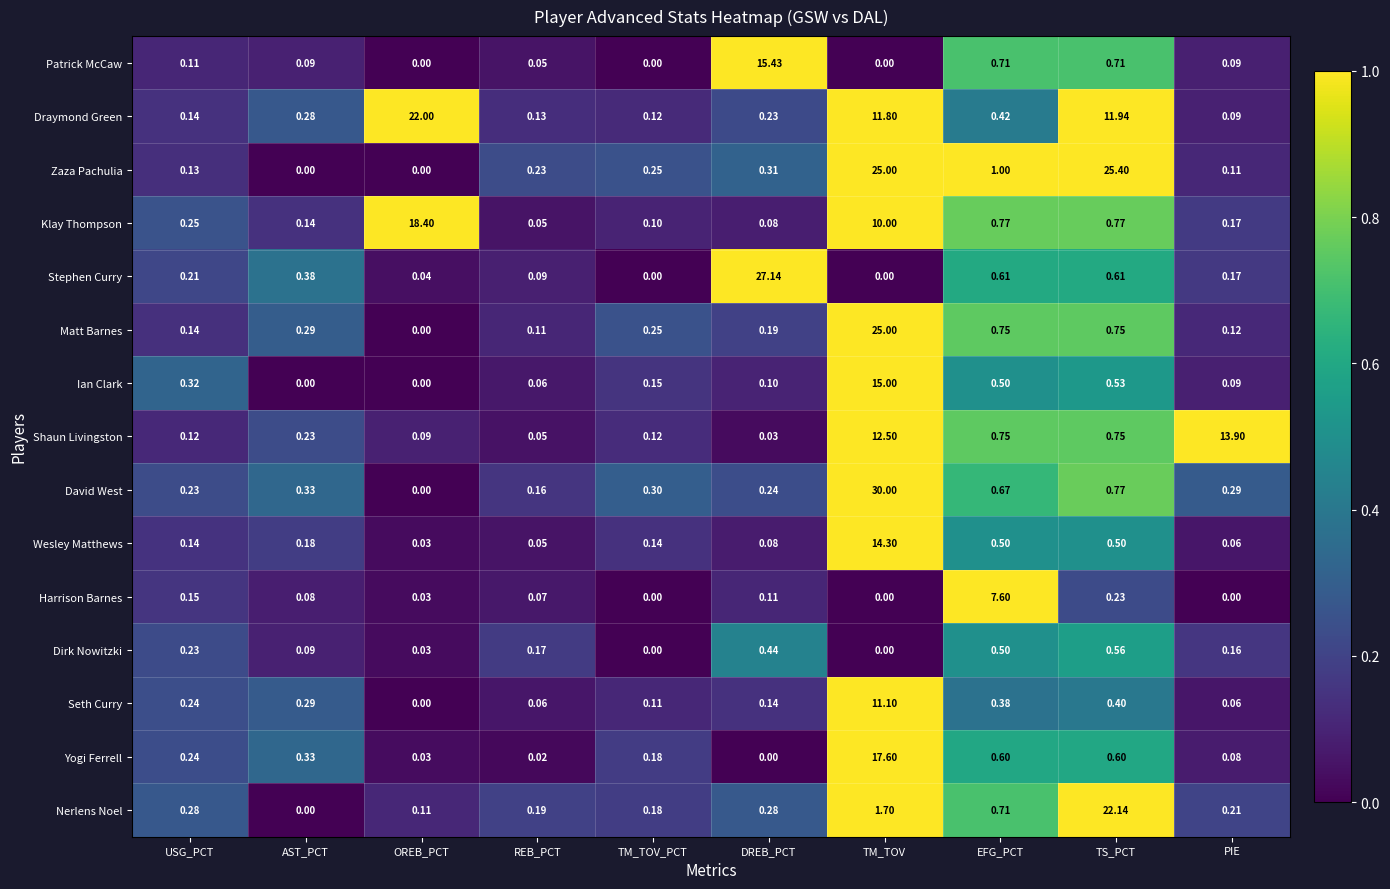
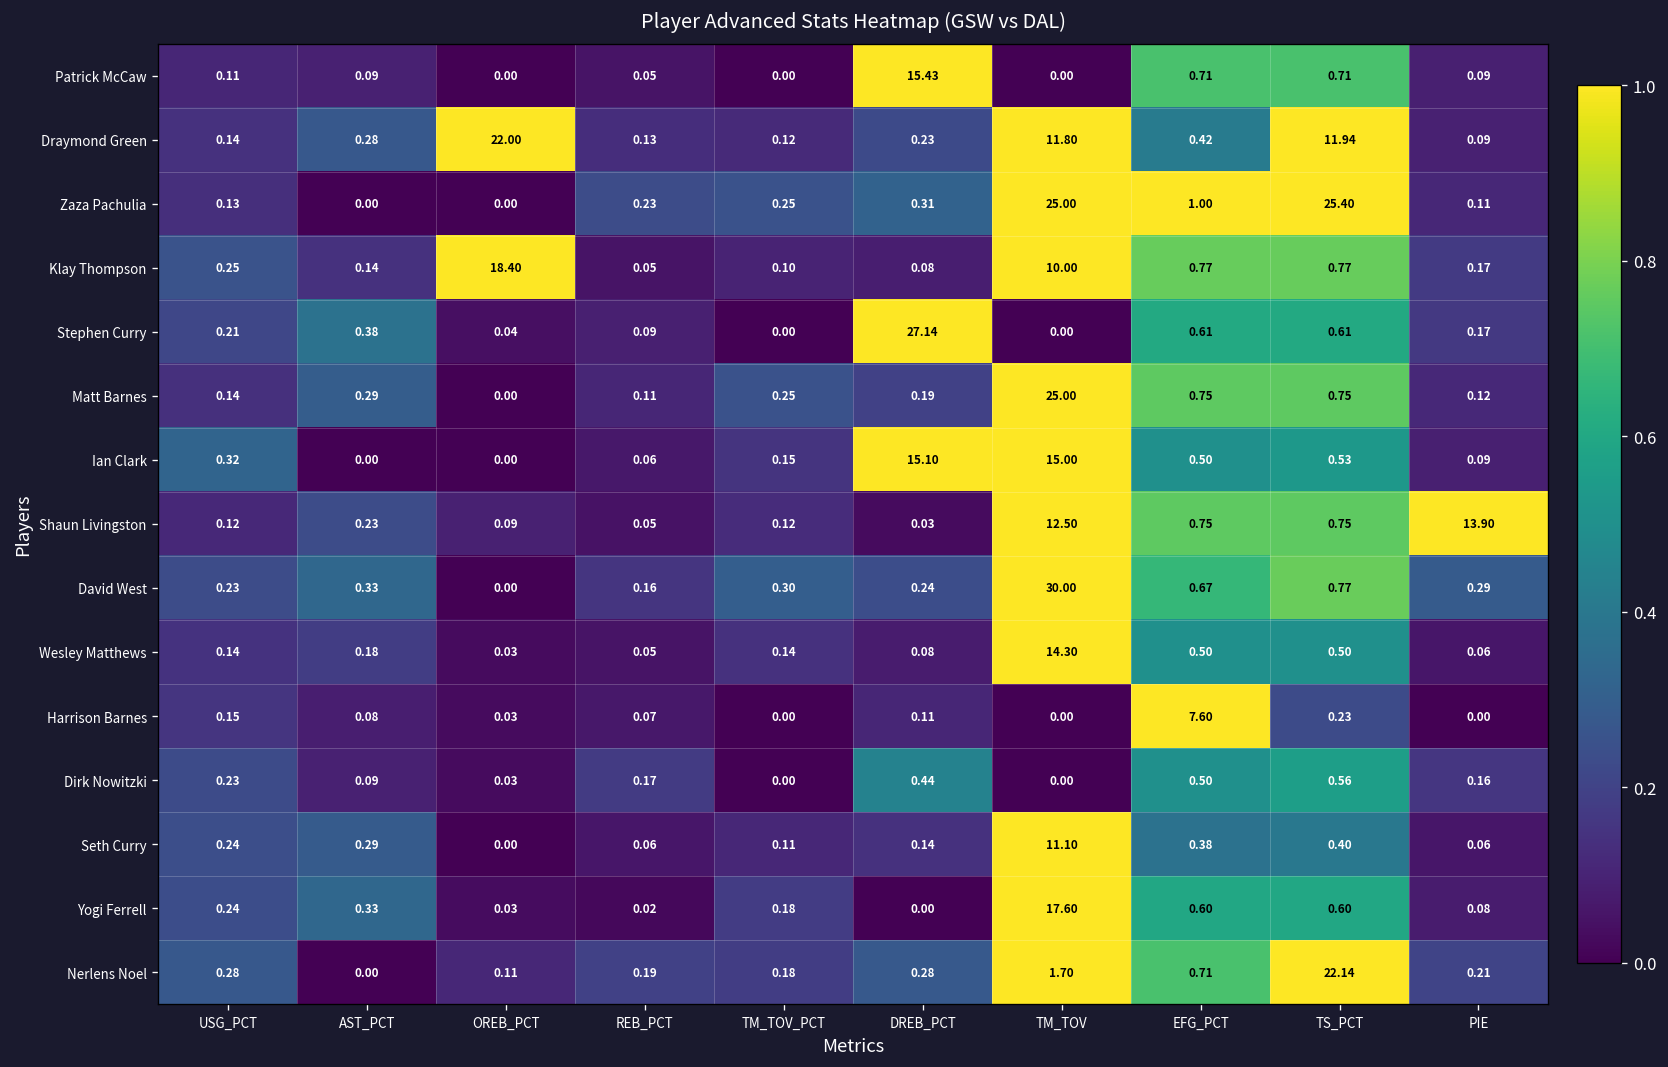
  {
    "Patrick McCaw": {
      "USG_PCT": 0.11,
      "AST_PCT": 0.09,
      "OREB_PCT": 0.00,
      "REB_PCT": 0.05,
      "TM_TOV_PCT": 0.00,
      "DREB_PCT": 15.43,
      "TM_TOV": 0.00,
      "EFG_PCT": 0.71,
      "TS_PCT": 0.71,
      "PIE": 0.09
    },
    "Draymond Green": {
      "USG_PCT": 0.14,
      "AST_PCT": 0.28,
      "OREB_PCT": 22.00,
      "REB_PCT": 0.13,
      "TM_TOV_PCT": 0.12,
      "DREB_PCT": 0.23,
      "TM_TOV": 11.80,
      "EFG_PCT": 0.42,
      "TS_PCT": 11.94,
      "PIE": 0.09
    },
    "Zaza Pachulia": {
      "USG_PCT": 0.13,
      "AST_PCT": 0.00,
      "OREB_PCT": 0.00,
      "REB_PCT": 0.23,
      "TM_TOV_PCT": 0.25,
      "DREB_PCT": 0.31,
      "TM_TOV": 25.00,
      "EFG_PCT": 1.00,
      "TS_PCT": 25.40,
      "PIE": 0.11
    },
    "Klay Thompson": {
      "USG_PCT": 0.25,
      "AST_PCT": 0.14,
      "OREB_PCT": 18.40,
      "REB_PCT": 0.05,
      "TM_TOV_PCT": 0.10,
      "DREB_PCT": 0.08,
      "TM_TOV": 10.00,
      "EFG_PCT": 0.77,
      "TS_PCT": 0.77,
      "PIE": 0.17
    },
    "Stephen Curry": {
      "USG_PCT": 0.21,
      "AST_PCT": 0.38,
      "OREB_PCT": 0.04,
      "REB_PCT": 0.09,
      "TM_TOV_PCT": 0.00,
      "DREB_PCT": 27.14,
      "TM_TOV": 0.00,
      "EFG_PCT": 0.61,
      "TS_PCT": 0.61,
      "PIE": 0.17
    },
    "Matt Barnes": {
      "USG_PCT": 0.14,
      "AST_PCT": 0.29,
      "OREB_PCT": 0.00,
      "REB_PCT": 0.11,
      "TM_TOV_PCT": 0.25,
      "DREB_PCT": 0.19,
      "TM_TOV": 25.00,
      "EFG_PCT": 0.75,
      "TS_PCT": 0.75,
      "PIE": 0.12
    },
    "Ian Clark": {
      "USG_PCT": 0.32,
      "AST_PCT": 0.00,
      "OREB_PCT": 0.00,
      "REB_PCT": 0.06,
      "TM_TOV_PCT": 0.15,
-     "DREB_PCT": 0.10,
+     "DREB_PCT": 15.10,
      "TM_TOV": 15.00,
      "EFG_PCT": 0.50,
      "TS_PCT": 0.53,
      "PIE": 0.09
    },
    "Shaun Livingston": {
      "USG_PCT": 0.12,
      "AST_PCT": 0.23,
      "OREB_PCT": 0.09,
      "REB_PCT": 0.05,
      "TM_TOV_PCT": 0.12,
      "DREB_PCT": 0.03,
      "TM_TOV": 12.50,
      "EFG_PCT": 0.75,
      "TS_PCT": 0.75,
      "PIE": 13.90
    },
    "David West": {
      "USG_PCT": 0.23,
      "AST_PCT": 0.33,
      "OREB_PCT": 0.00,
      "REB_PCT": 0.16,
      "TM_TOV_PCT": 0.30,
      "DREB_PCT": 0.24,
      "TM_TOV": 30.00,
      "EFG_PCT": 0.67,
      "TS_PCT": 0.77,
      "PIE": 0.29
    },
    "Wesley Matthews": {
      "USG_PCT": 0.14,
      "AST_PCT": 0.18,
      "OREB_PCT": 0.03,
      "REB_PCT": 0.05,
      "TM_TOV_PCT": 0.14,
      "DREB_PCT": 0.08,
      "TM_TOV": 14.30,
      "EFG_PCT": 0.50,
      "TS_PCT": 0.50,
      "PIE": 0.06
    },
    "Harrison Barnes": {
      "USG_PCT": 0.15,
      "AST_PCT": 0.08,
      "OREB_PCT": 0.03,
      "REB_PCT": 0.07,
      "TM_TOV_PCT": 0.00,
      "DREB_PCT": 0.11,
      "TM_TOV": 0.00,
      "EFG_PCT": 7.60,
      "TS_PCT": 0.23,
      "PIE": 0.00
    },
    "Dirk Nowitzki": {
      "USG_PCT": 0.23,
      "AST_PCT": 0.09,
      "OREB_PCT": 0.03,
      "REB_PCT": 0.17,
      "TM_TOV_PCT": 0.00,
      "DREB_PCT": 0.44,
      "TM_TOV": 0.00,
      "EFG_PCT": 0.50,
      "TS_PCT": 0.56,
      "PIE": 0.16
    },
    "Seth Curry": {
      "USG_PCT": 0.24,
      "AST_PCT": 0.29,
      "OREB_PCT": 0.00,
      "REB_PCT": 0.06,
      "TM_TOV_PCT": 0.11,
      "DREB_PCT": 0.14,
      "TM_TOV": 11.10,
      "EFG_PCT": 0.38,
      "TS_PCT": 0.40,
      "PIE": 0.06
    },
    "Yogi Ferrell": {
      "USG_PCT": 0.24,
      "AST_PCT": 0.33,
      "OREB_PCT": 0.03,
      "REB_PCT": 0.02,
      "TM_TOV_PCT": 0.18,
      "DREB_PCT": 0.00,
      "TM_TOV": 17.60,
      "EFG_PCT": 0.60,
      "TS_PCT": 0.60,
      "PIE": 0.08
    },
    "Nerlens Noel": {
      "USG_PCT": 0.28,
      "AST_PCT": 0.00,
      "OREB_PCT": 0.11,
      "REB_PCT": 0.19,
      "TM_TOV_PCT": 0.18,
      "DREB_PCT": 0.28,
      "TM_TOV": 1.70,
      "EFG_PCT": 0.71,
      "TS_PCT": 22.14,
      "PIE": 0.21
    }
  }
